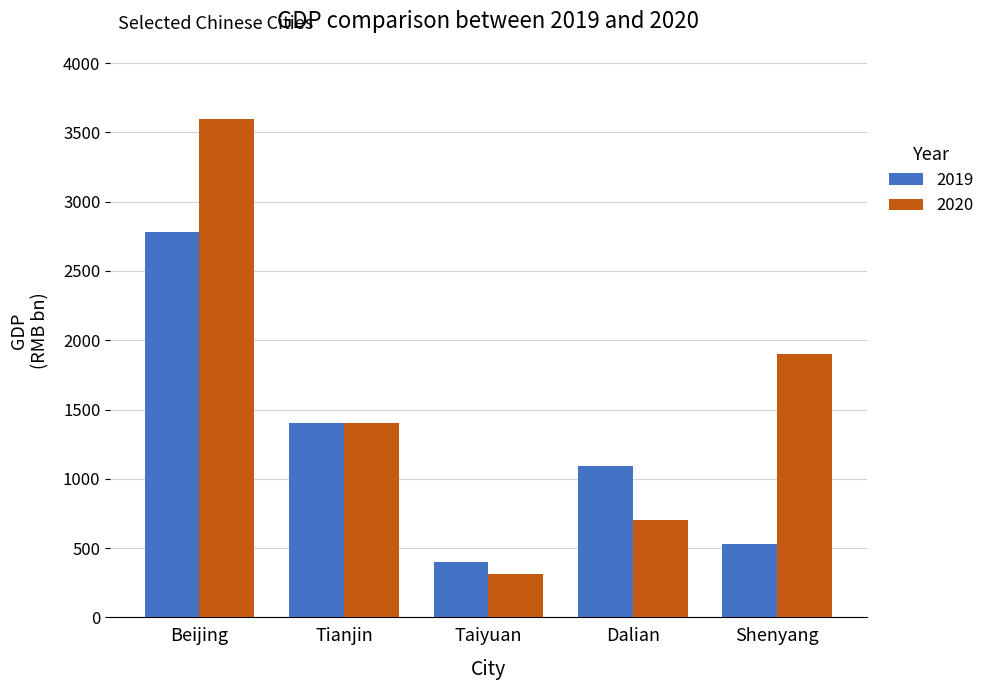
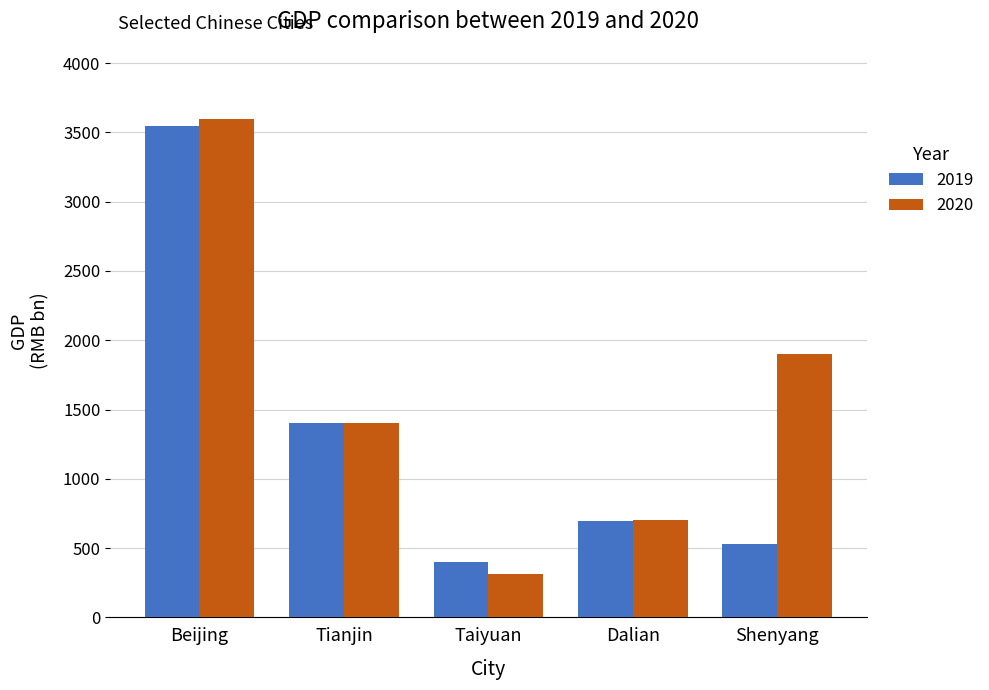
  {
    "2019": {
-     "Beijing": 2780,
+     "Beijing": 3540,
      "Tianjin": 1410,
      "Taiyuan": 400,
-     "Dalian": 1100,
+     "Dalian": 700,
      "Shenyang": 530
    },
    "2020": {
      "Beijing": 3590,
      "Tianjin": 1400,
      "Taiyuan": 310,
      "Dalian": 700,
      "Shenyang": 1900
    }
  }
